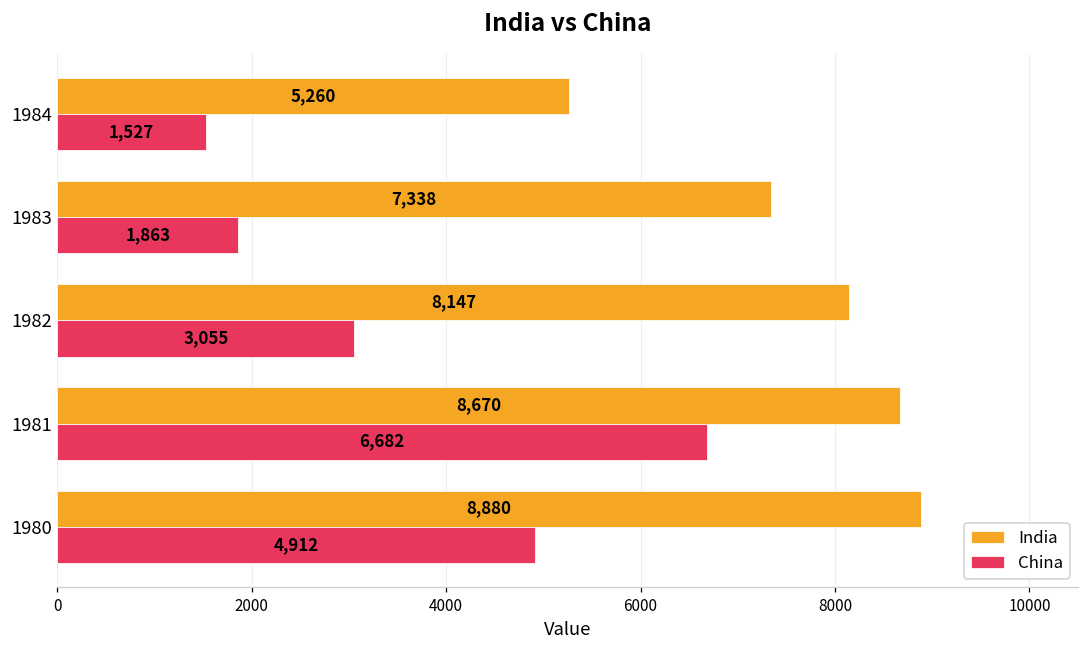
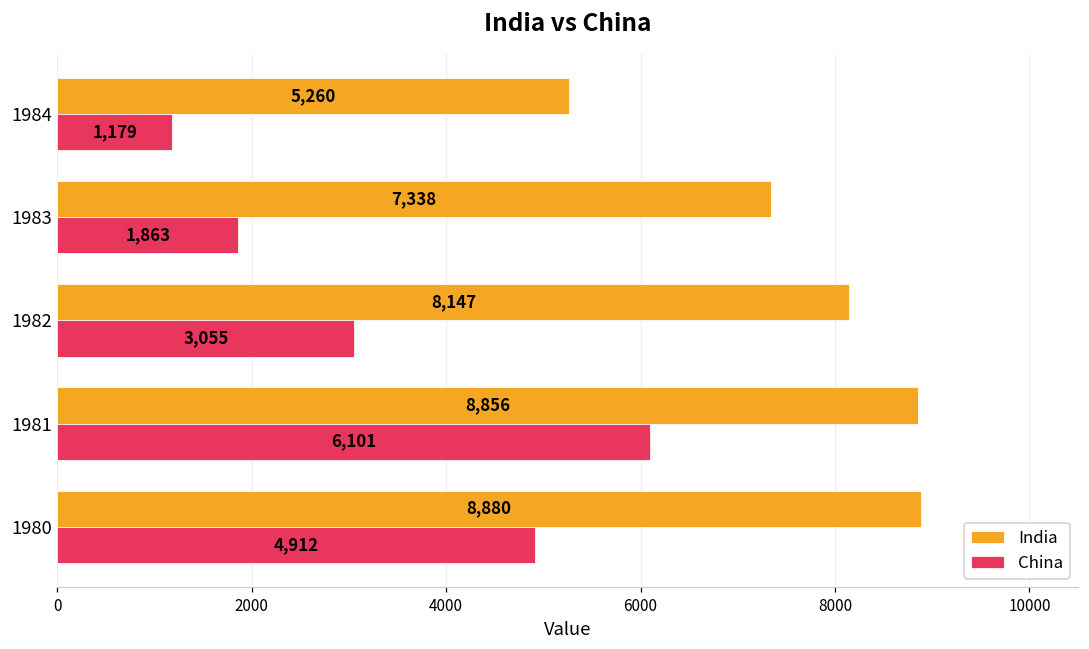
  {
    "India": {
      "1984": "5,260",
      "1983": "7,338",
      "1982": "8,147",
-     "1981": "8,670",
+     "1981": "8,856",
      "1980": "8,880"
    },
    "China": {
-     "1984": "1,527",
+     "1984": "1,179",
      "1983": "1,863",
      "1982": "3,055",
-     "1981": "6,682",
+     "1981": "6,101",
      "1980": "4,912"
    }
  }
